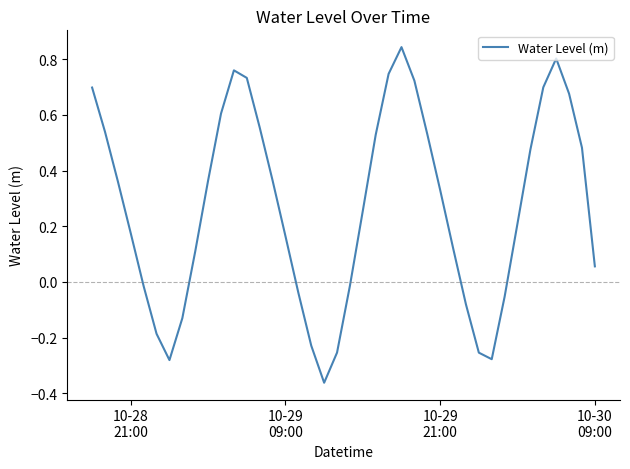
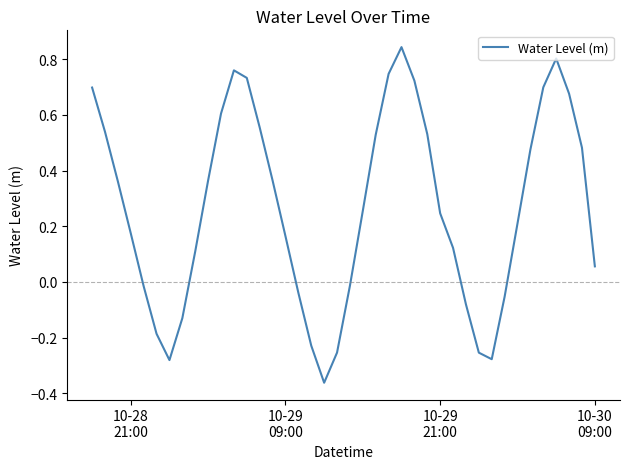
  {
    "10-28 21:00": 0.17,
    "10-29 09:00": 0.16,
-   "10-29 21:00": 0.33,
+   "10-29 21:00": 0.25,
    "10-30 09:00": 0.06
  }
